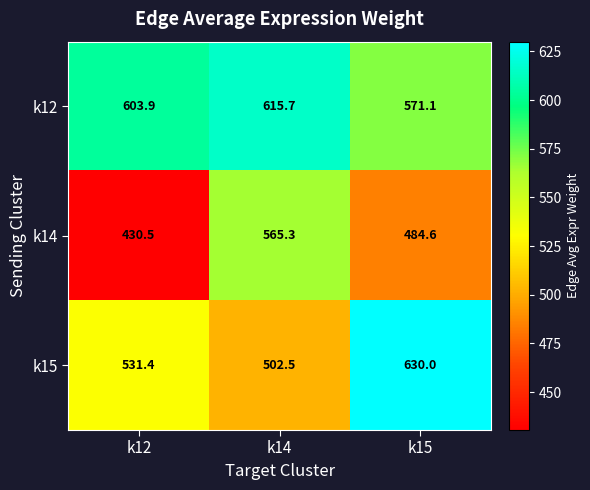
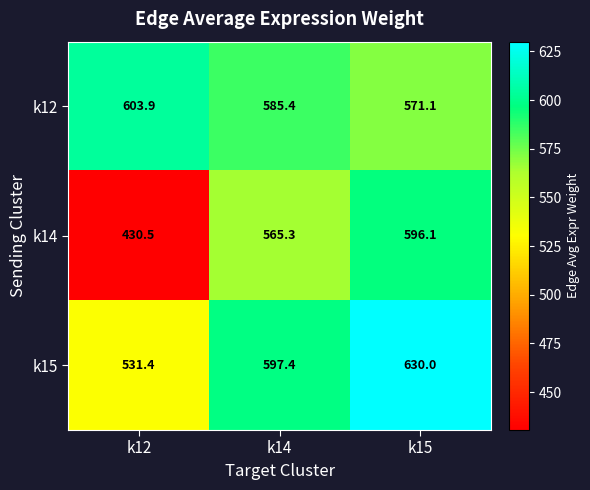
  {
    "k12": {
      "k12": 603.9,
-     "k14": 615.7,
+     "k14": 585.4,
      "k15": 571.1
    },
    "k14": {
      "k12": 430.5,
      "k14": 565.3,
-     "k15": 484.6
+     "k15": 596.1
    },
    "k15": {
      "k12": 531.4,
-     "k14": 502.5,
+     "k14": 597.4,
      "k15": 630.0
    }
  }
